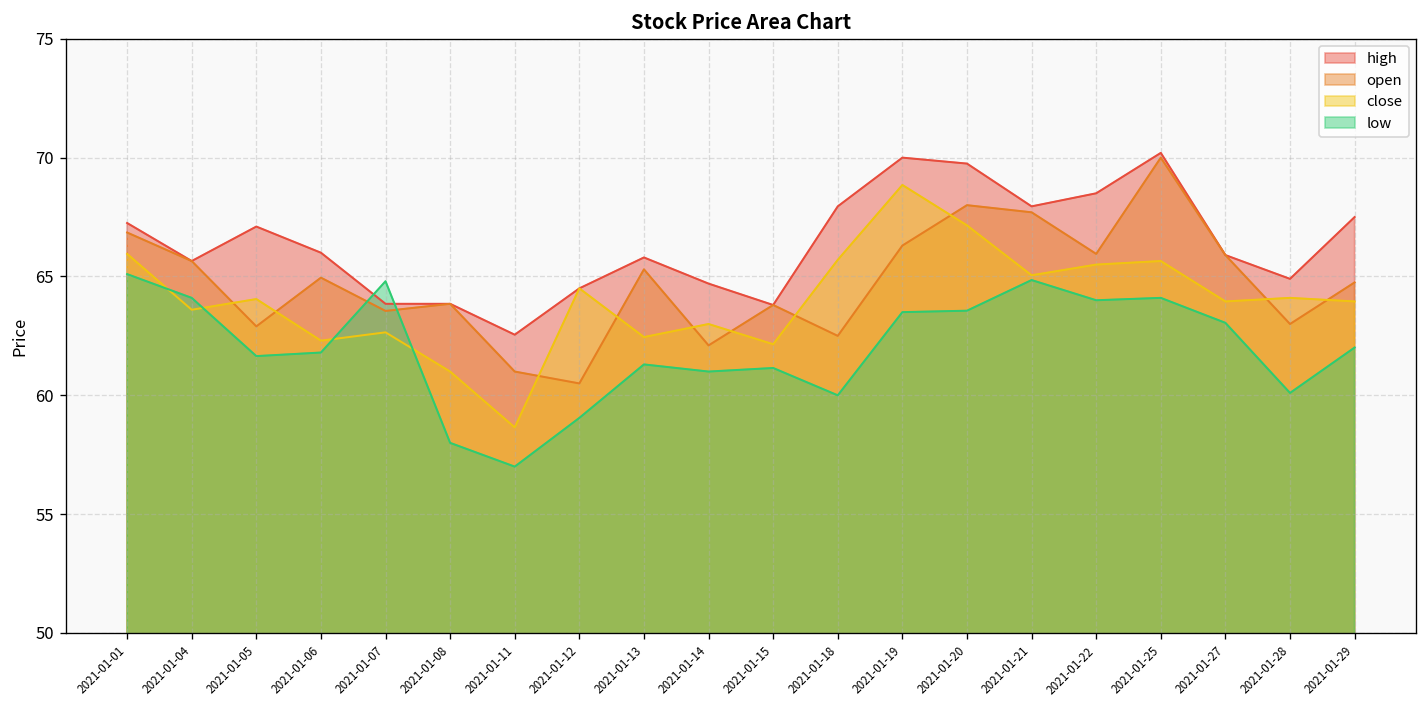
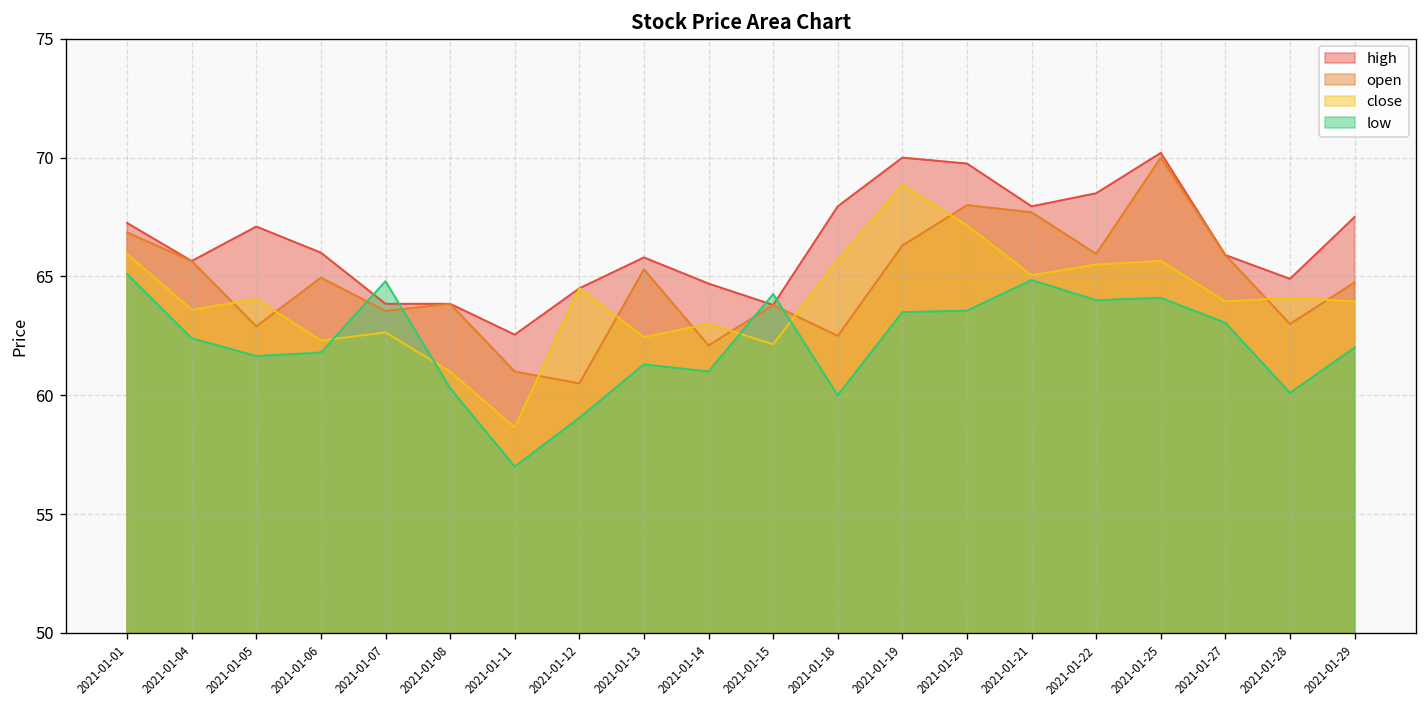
  {
    "low": {
      "2021-01-01": 65.1,
-     "2021-01-04": 64.1,
+     "2021-01-04": 62.4,
      "2021-01-05": 61.7,
      "2021-01-06": 61.8,
      "2021-01-07": 64.8,
-     "2021-01-08": 58.0,
+     "2021-01-08": 60.3,
      "2021-01-11": 57.0,
      "2021-01-12": 59.1,
      "2021-01-13": 61.3,
      "2021-01-14": 61.0,
-     "2021-01-15": 61.2,
+     "2021-01-15": 64.3,
      "2021-01-18": 60.0,
      "2021-01-19": 63.5,
      "2021-01-20": 63.6,
      "2021-01-21": 64.9,
      "2021-01-22": 64.0,
      "2021-01-25": 64.1,
      "2021-01-27": 63.1,
      "2021-01-28": 60.1,
      "2021-01-29": 62.0
    }
  }
